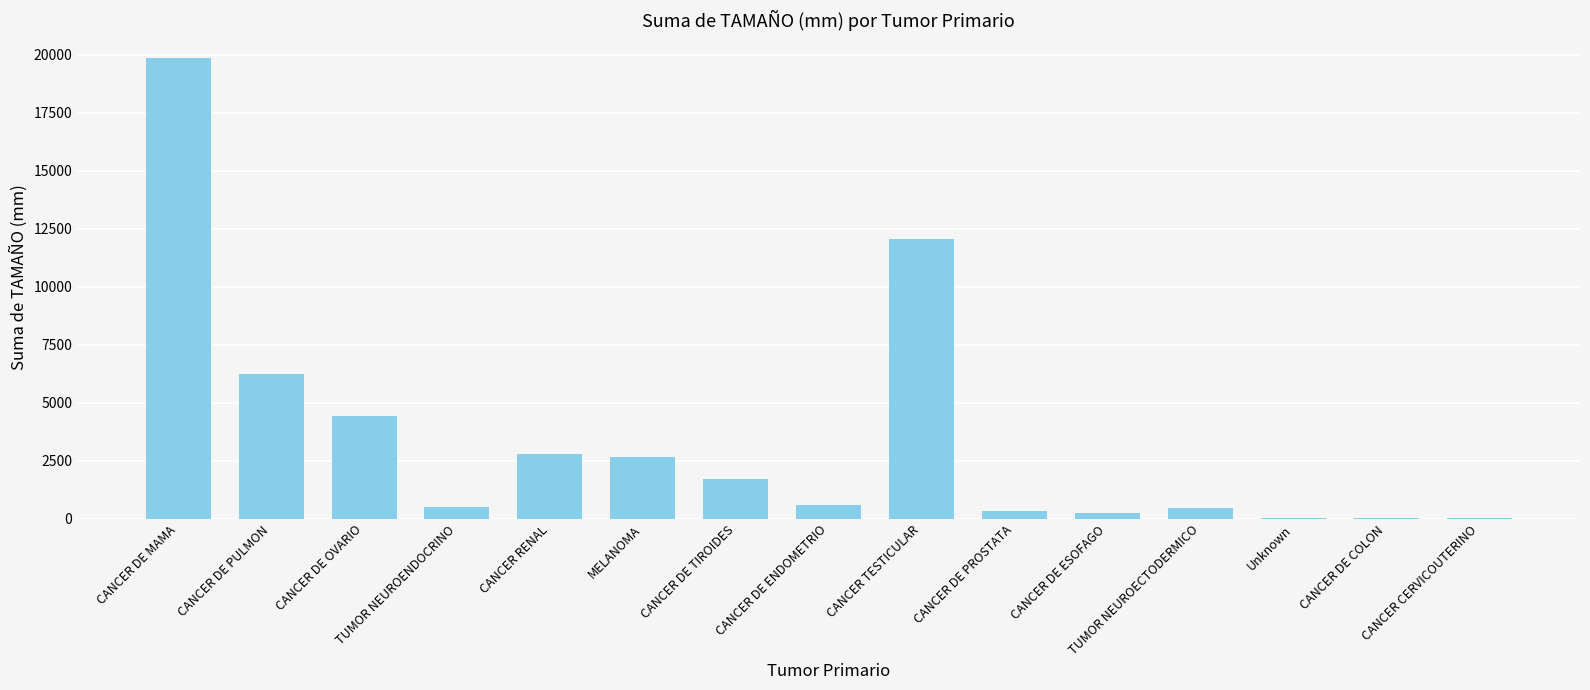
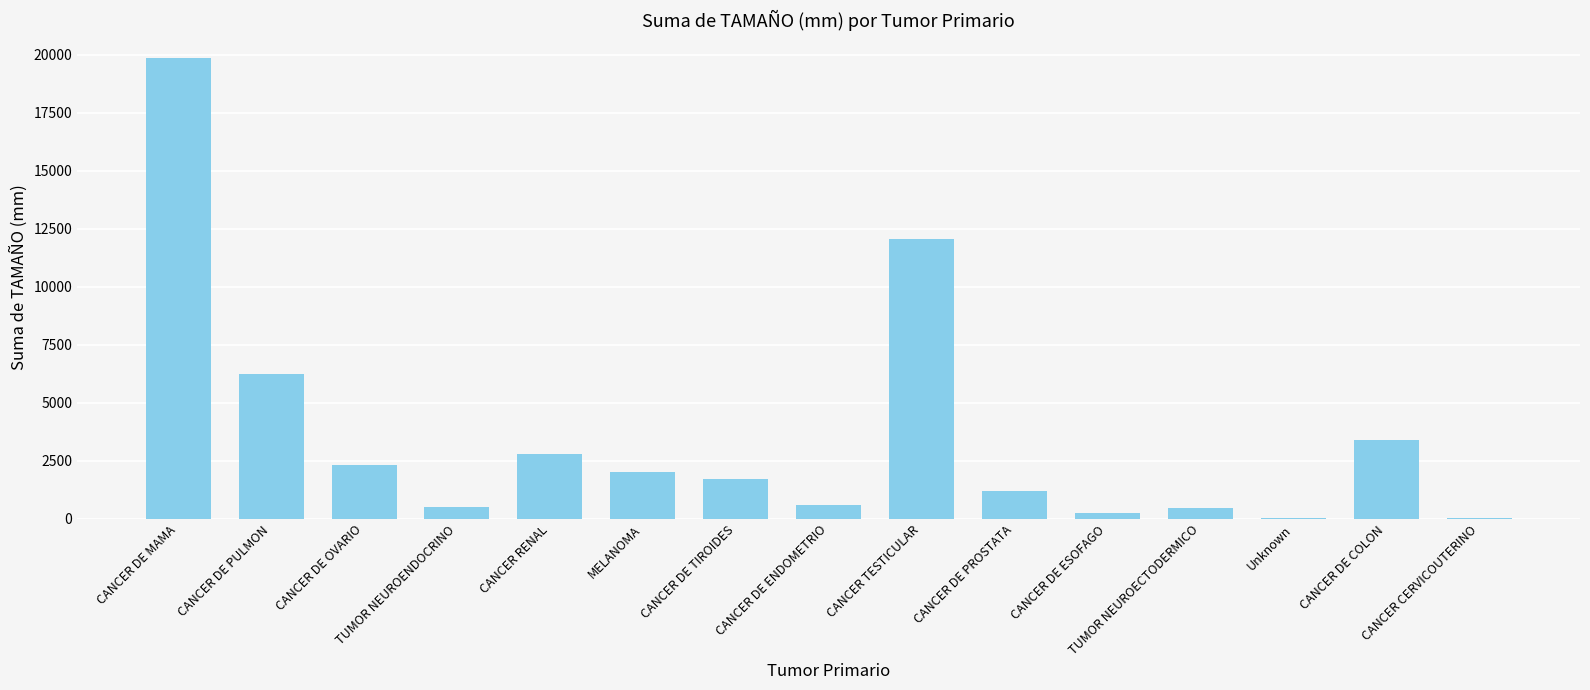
  {
    "CANCER DE MAMA": 19800,
    "CANCER DE PULMON": 6200,
-   "CANCER DE OVARIO": 4400,
+   "CANCER DE OVARIO": 2300,
    "TUMOR NEUROENDOCRINO": 500,
    "CANCER RENAL": 2800,
-   "MELANOMA": 2700,
+   "MELANOMA": 2000,
    "CANCER DE TIROIDES": 1700,
    "CANCER DE ENDOMETRIO": 600,
    "CANCER TESTICULAR": 12000,
-   "CANCER DE PROSTATA": 400,
+   "CANCER DE PROSTATA": 1200,
    "CANCER DE ESOFAGO": 300,
    "TUMOR NEUROECTODERMICO": 400,
-   "CANCER DE COLON": 0
+   "CANCER DE COLON": 3400
  }
